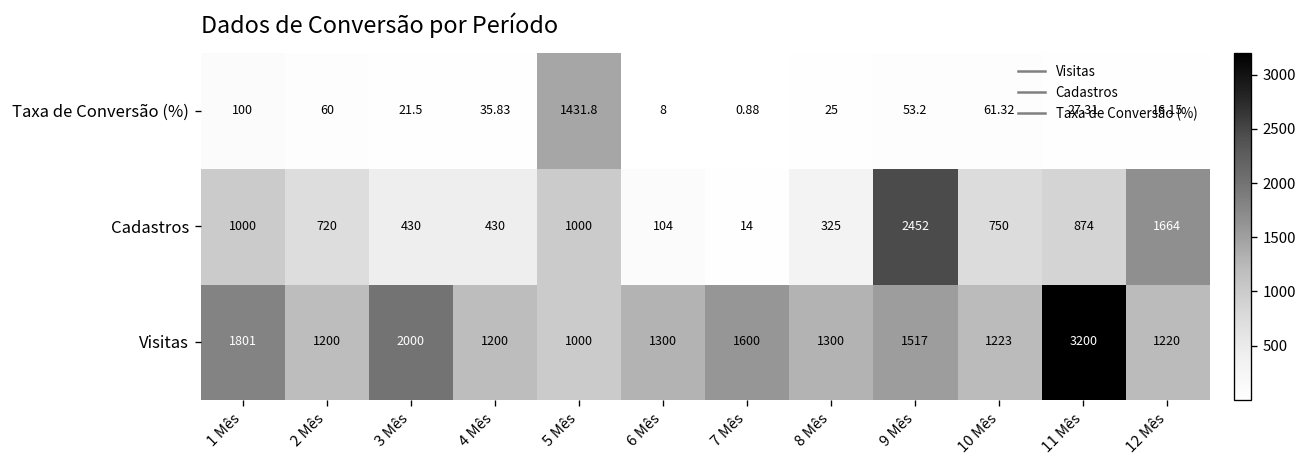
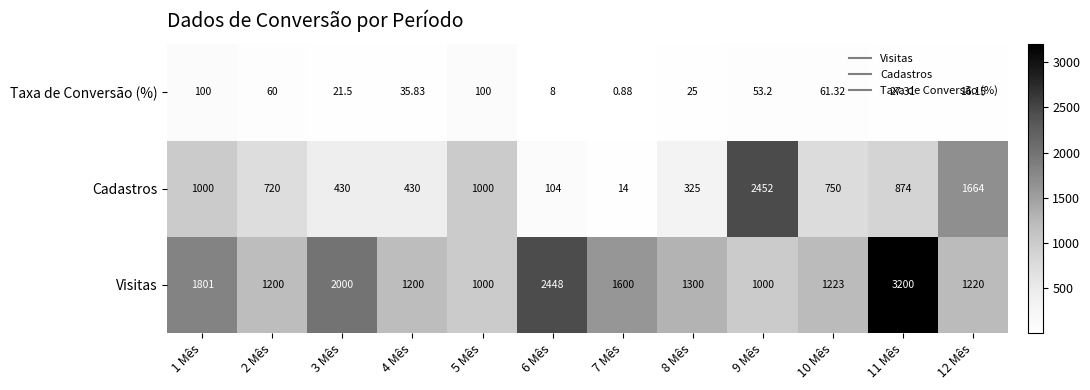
  {
    "Taxa de Conversão (%)": {
      "1 Mês": 100,
      "2 Mês": 60,
      "3 Mês": 21.5,
      "4 Mês": 35.83,
-     "5 Mês": 1431.8,
+     "5 Mês": 100,
      "6 Mês": 8,
      "7 Mês": 0.88,
      "8 Mês": 25,
      "9 Mês": 53.2,
      "10 Mês": 61.32,
      "11 Mês": 27.31,
      "12 Mês": 16.15
    },
    "Cadastros": {
      "1 Mês": 1000,
      "2 Mês": 720,
      "3 Mês": 430,
      "4 Mês": 430,
      "5 Mês": 1000,
      "6 Mês": 104,
      "7 Mês": 14,
      "8 Mês": 325,
      "9 Mês": 2452,
      "10 Mês": 750,
      "11 Mês": 874,
      "12 Mês": 1664
    },
    "Visitas": {
      "1 Mês": 1801,
      "2 Mês": 1200,
      "3 Mês": 2000,
      "4 Mês": 1200,
      "5 Mês": 1000,
-     "6 Mês": 1300,
+     "6 Mês": 2448,
      "7 Mês": 1600,
      "8 Mês": 1300,
-     "9 Mês": 1517,
+     "9 Mês": 1000,
      "10 Mês": 1223,
      "11 Mês": 3200,
      "12 Mês": 1220
    }
  }
